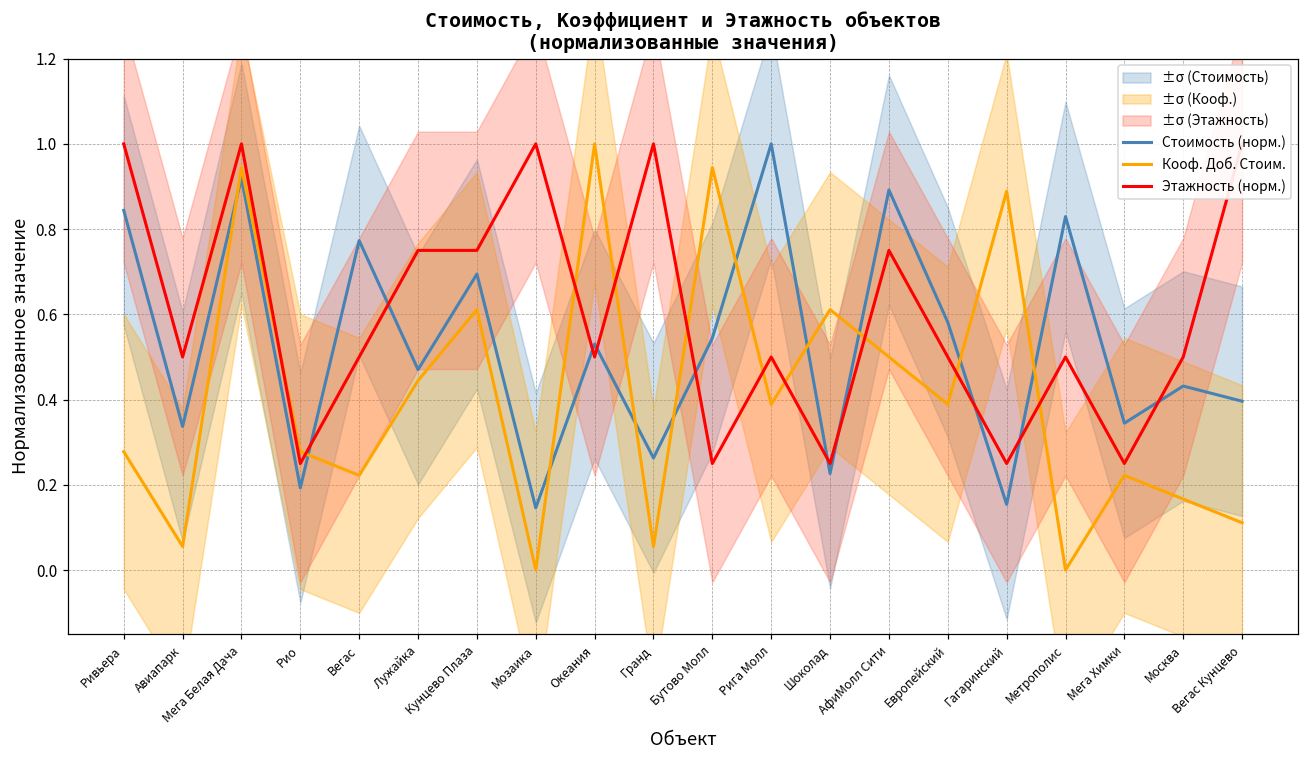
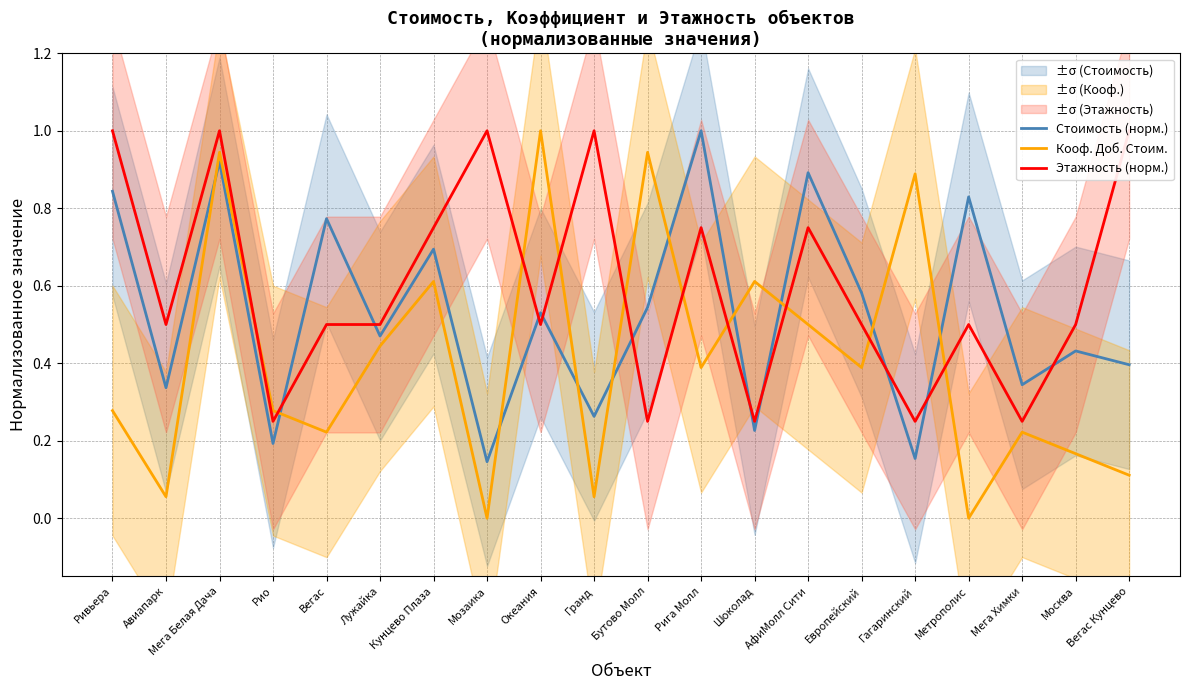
  {
    "Этажность (норм.)": {
      "Ривьера": 1.00,
      "Авиапарк": 0.50,
      "Мега Белая Дача": 1.00,
      "Рио": 0.25,
      "Вегас": 0.50,
-     "Лужайка": 0.75,
+     "Лужайка": 0.50,
      "Кунцево Плаза": 0.75,
      "Мозаика": 1.00,
      "Океания": 0.50,
      "Гранд": 1.00,
      "Бутово Молл": 0.25,
-     "Рига Молл": 0.50,
+     "Рига Молл": 0.75,
      "Шоколад": 0.25,
      "АфиМолл Сити": 0.75,
      "Европейский": 0.50,
      "Гагаринский": 0.25,
      "Метрополис": 0.50,
      "Мега Химки": 0.25,
      "Москва": 0.50
    }
  }
